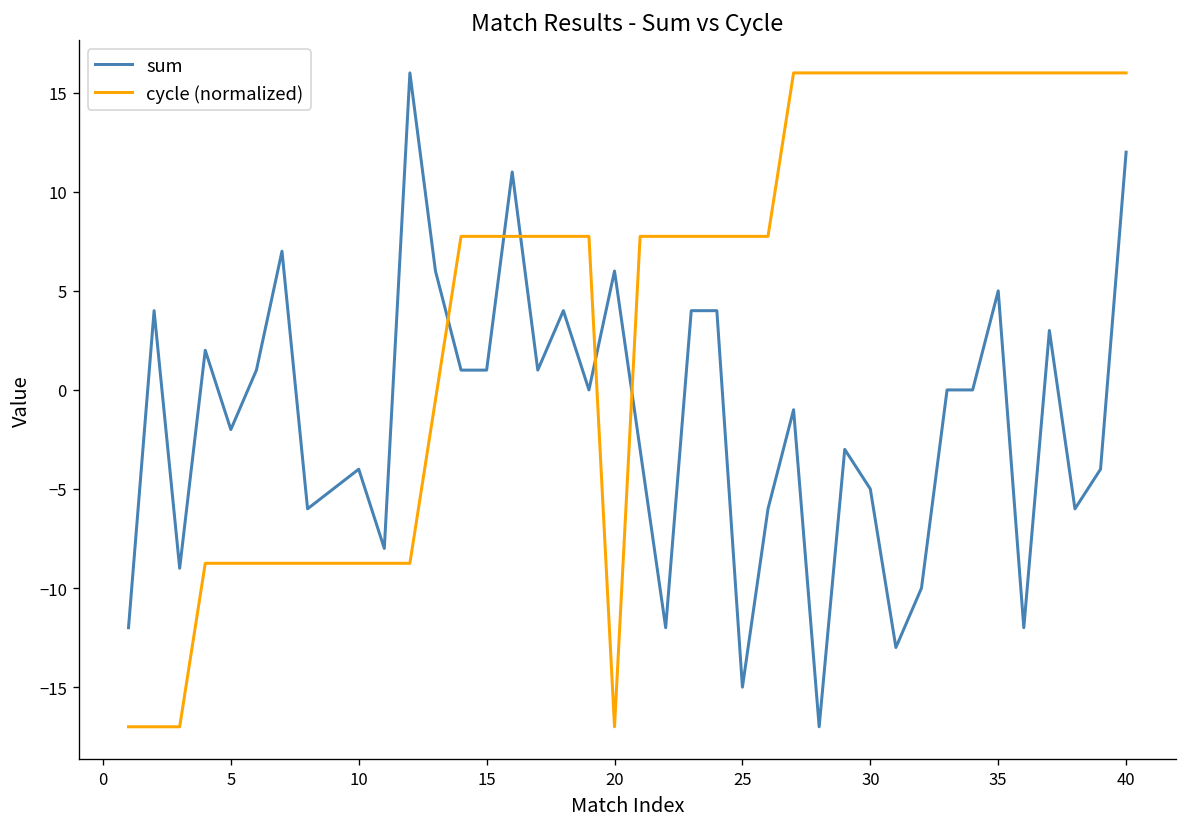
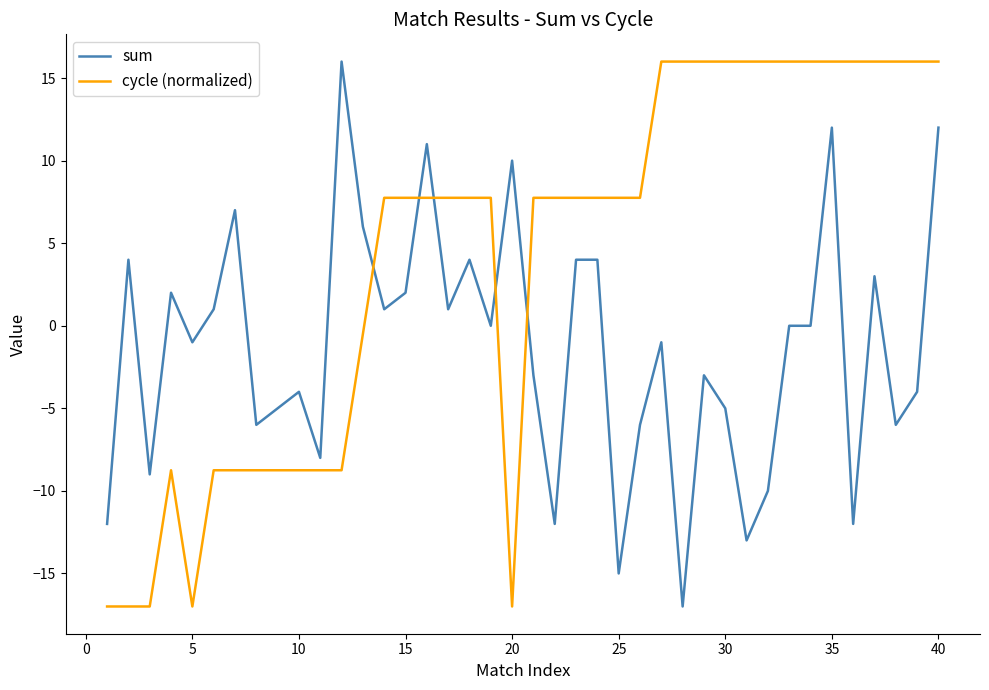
  {
    "sum": {
-     "5": -2,
+     "5": -1,
      "10": -4,
-     "15": 1,
-     "20": 6,
+     "15": 2,
+     "20": 10,
      "25": -15,
      "30": -5,
-     "35": 5,
+     "35": 12,
      "40": 12
    },
    "cycle (normalized)": {
-     "5": -8.8,
+     "5": -17.0,
      "10": -8.8,
      "15": 7.8,
      "20": -17.0,
      "25": 7.8,
      "30": 16.0,
      "35": 16.0,
      "40": 16.0
    }
  }
